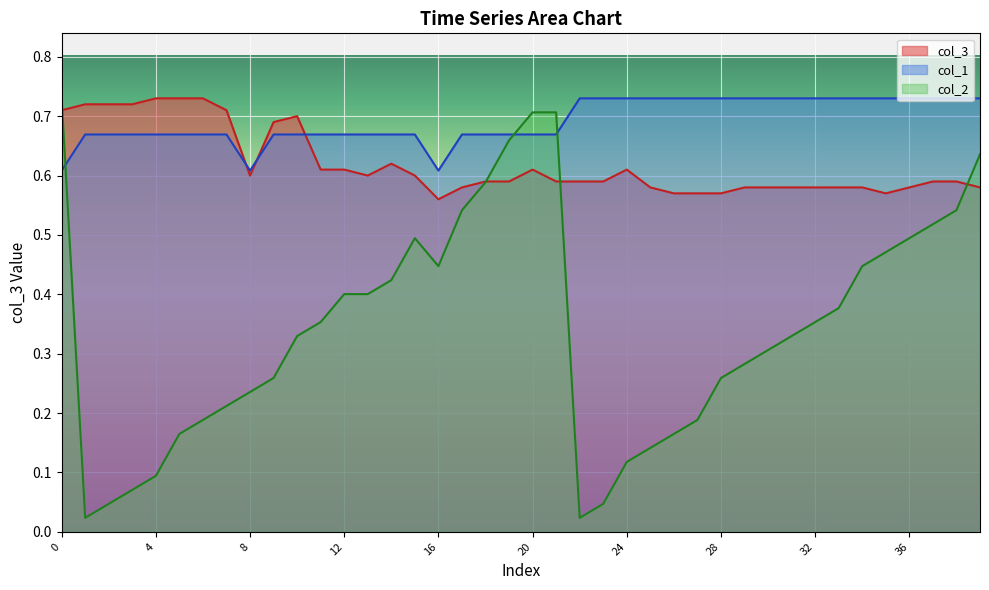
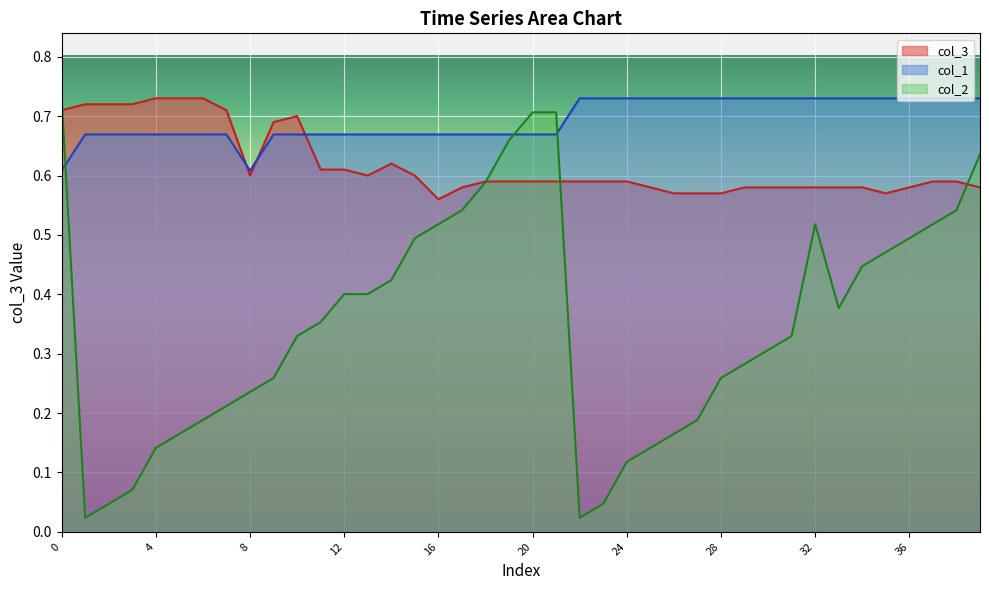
  {
    "col_3": {
      "0": 0.71,
      "4": 0.73,
      "8": 0.60,
      "12": 0.61,
      "16": 0.56,
-     "20": 0.61,
-     "24": 0.61,
+     "20": 0.59,
+     "24": 0.59,
      "28": 0.57,
      "32": 0.58,
      "36": 0.58
    },
    "col_1": {
      "0": 0.61,
      "4": 0.67,
      "8": 0.61,
      "12": 0.67,
-     "16": 0.61,
+     "16": 0.67,
      "20": 0.67,
      "24": 0.73,
      "28": 0.73,
      "32": 0.73
    },
    "col_2": {
      "0": 0.73,
-     "4": 0.09,
+     "4": 0.14,
      "8": 0.24,
      "12": 0.40,
-     "16": 0.45,
+     "16": 0.52,
      "20": 0.71,
      "24": 0.12,
      "28": 0.26,
-     "32": 0.35,
+     "32": 0.52,
      "36": 0.49
    }
  }
